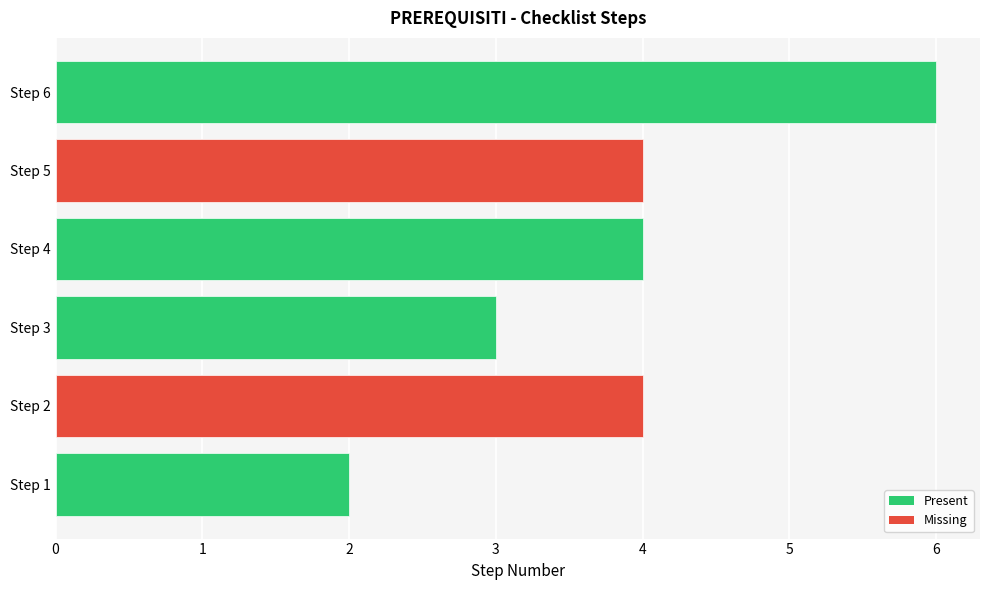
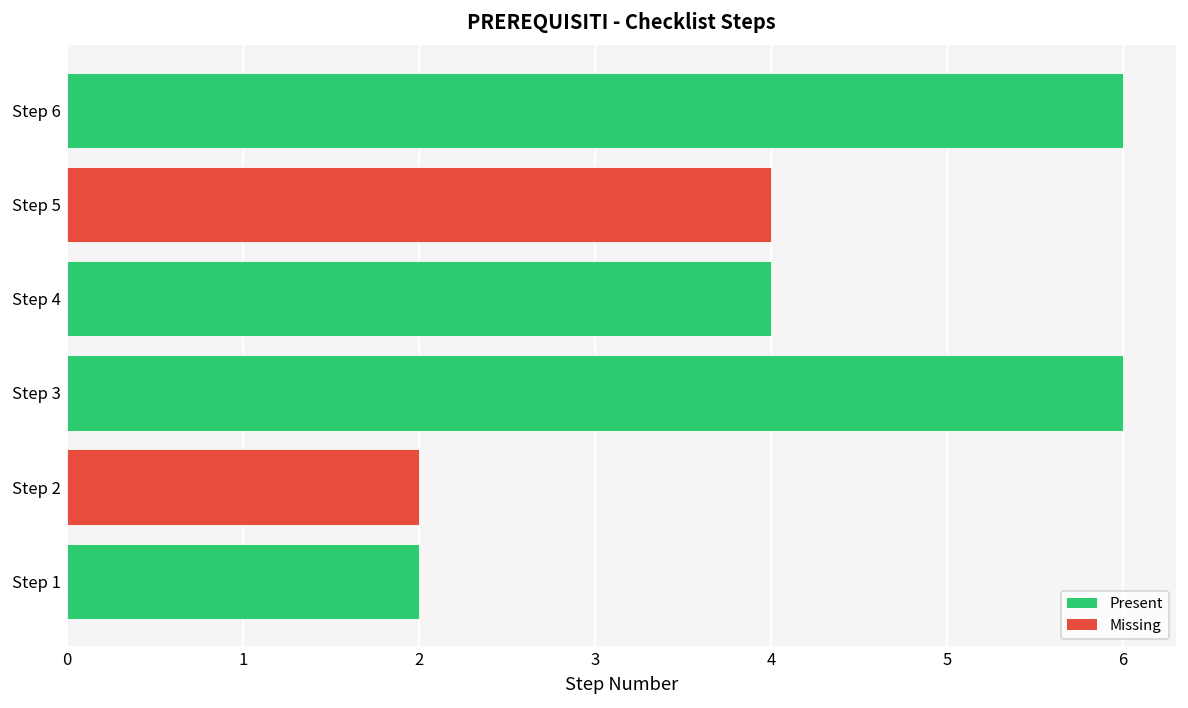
  {
    "Step 6": 6,
    "Step 5": 4,
    "Step 4": 4,
-   "Step 3": 3,
-   "Step 2": 4,
+   "Step 3": 6,
+   "Step 2": 2,
    "Step 1": 2
  }
